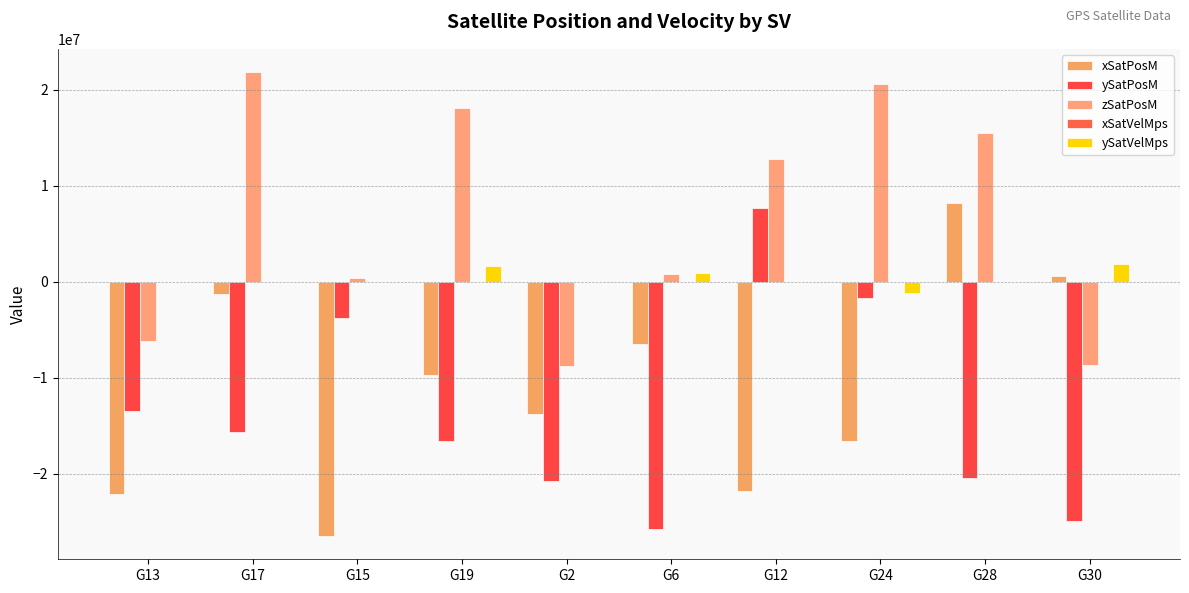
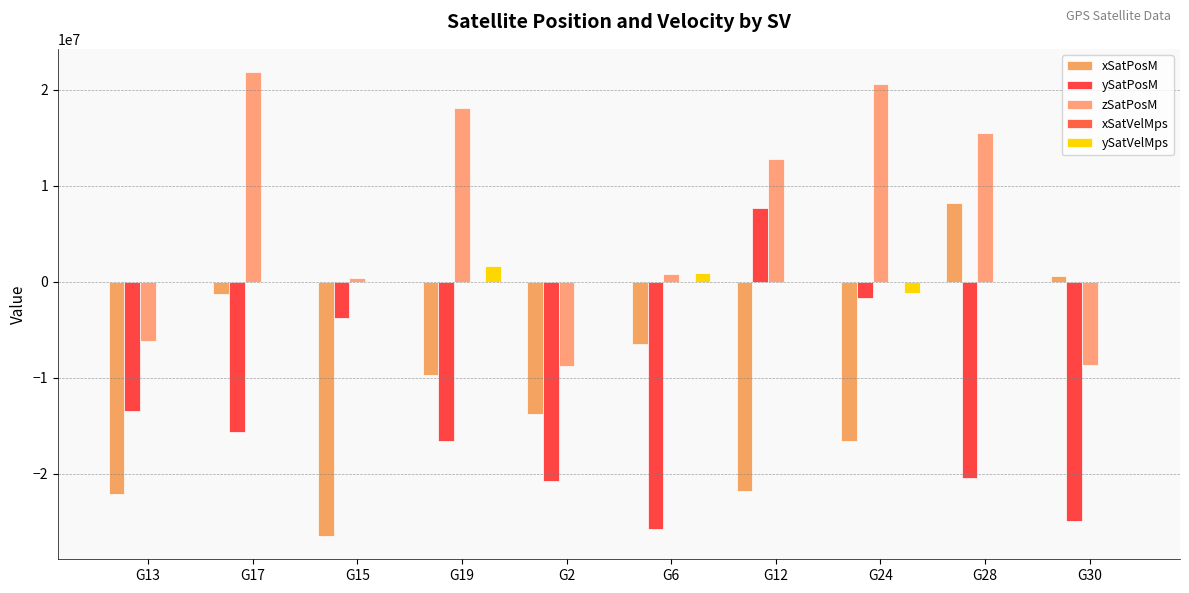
  {
    "ySatVelMps": {
      "G19": 2000000,
      "G6": 1000000,
      "G24": -1000000,
-     "G30": 2000000
+     "G30": 0
    }
  }
